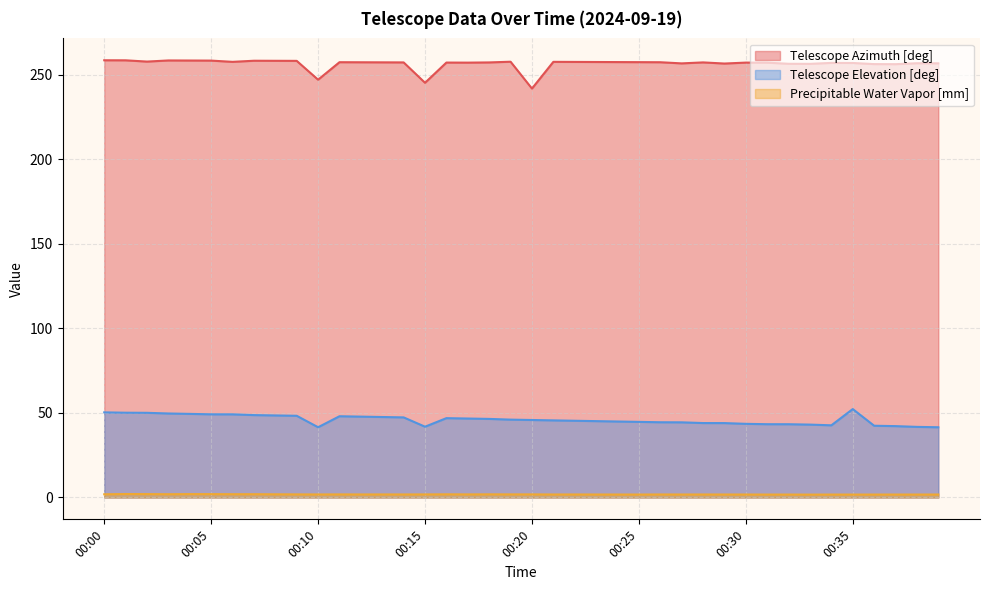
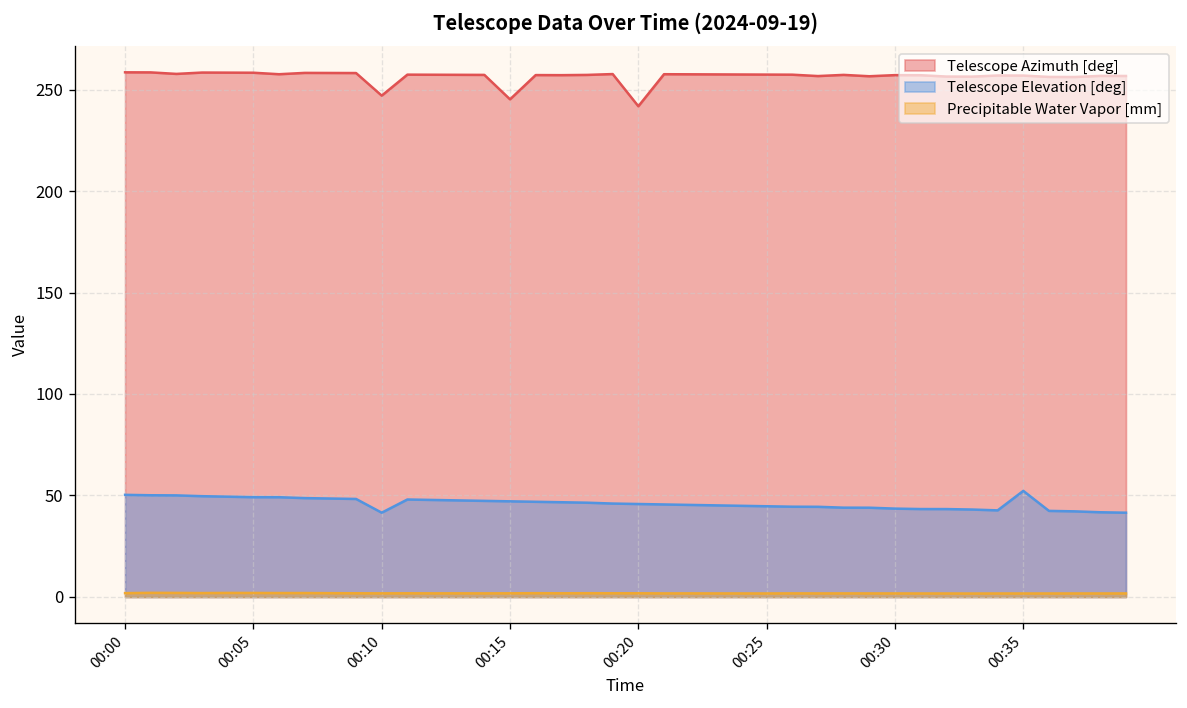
  {
    "Telescope Azimuth [deg]": {
      "00:00": 258,
      "00:05": 258,
      "00:10": 247,
      "00:15": 245,
      "00:20": 242,
      "00:25": 257,
      "00:30": 257
    },
    "Telescope Elevation [deg]": {
      "00:00": 50,
      "00:05": 49,
      "00:10": 42,
-     "00:15": 42,
+     "00:15": 47,
      "00:20": 46,
      "00:25": 45,
      "00:30": 44,
      "00:35": 52
    },
    "Precipitable Water Vapor [mm]": {
      "00:00": 2,
      "00:05": 2,
      "00:10": 2,
      "00:15": 2,
      "00:20": 2,
      "00:25": 2,
      "00:30": 2,
      "00:35": 2
    }
  }
